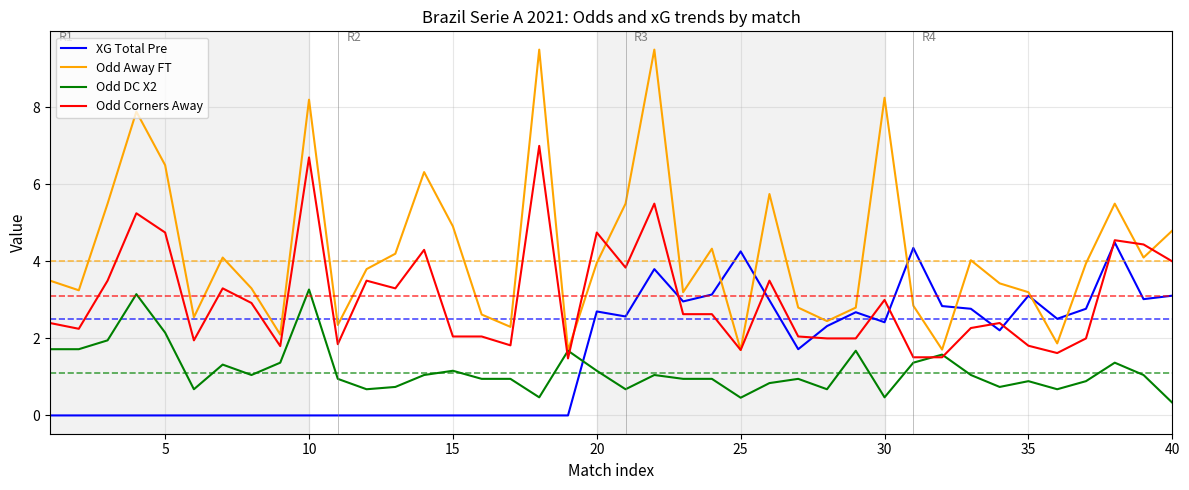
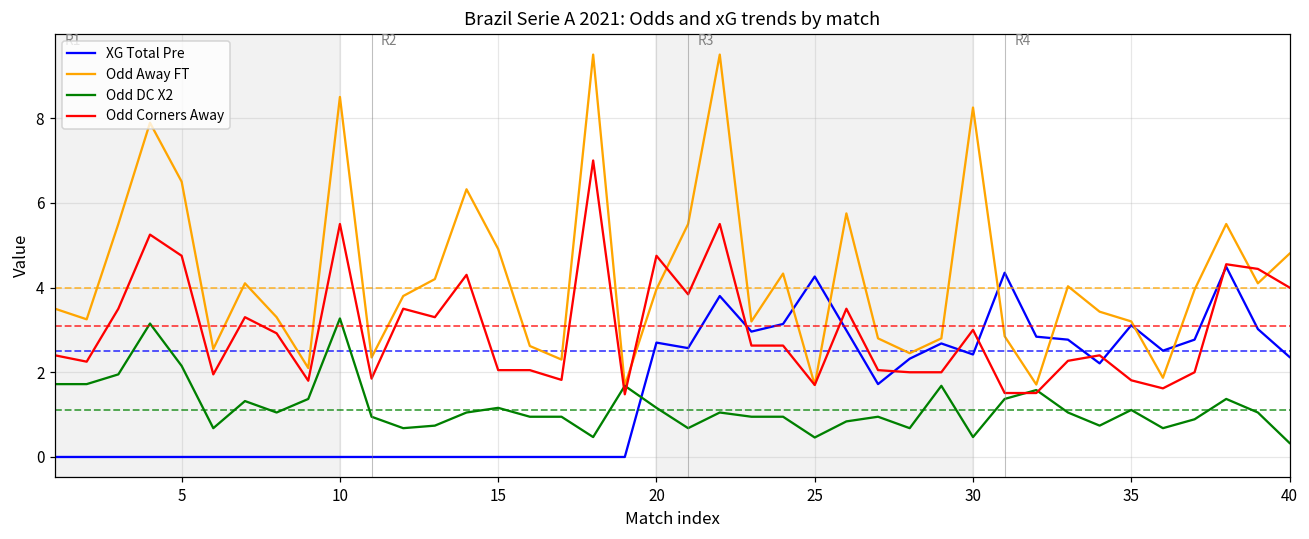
  {
    "XG Total Pre": {
      "5": 0.0,
      "10": 0.0,
      "15": 0.0,
      "20": 2.7,
      "25": 4.3,
      "30": 2.4,
      "35": 3.1,
-     "40": 3.1
+     "40": 2.4
    },
    "Odd Away FT": {
      "5": 6.5,
-     "10": 8.2,
+     "10": 8.5,
      "15": 4.9,
      "20": 4.0,
      "30": 8.3,
      "35": 3.2,
      "40": 4.8
    },
    "Odd DC X2": {
      "5": 2.2,
      "10": 3.3,
      "15": 1.2,
      "20": 1.2,
      "25": 0.5,
      "30": 0.5,
-     "35": 0.9,
+     "35": 1.1,
      "40": 0.3
    },
    "Odd Corners Away": {
      "5": 4.8,
-     "10": 6.7,
+     "10": 5.5,
      "15": 2.1,
      "20": 4.8,
      "30": 3.0,
      "35": 1.8,
      "40": 4.0
    }
  }
